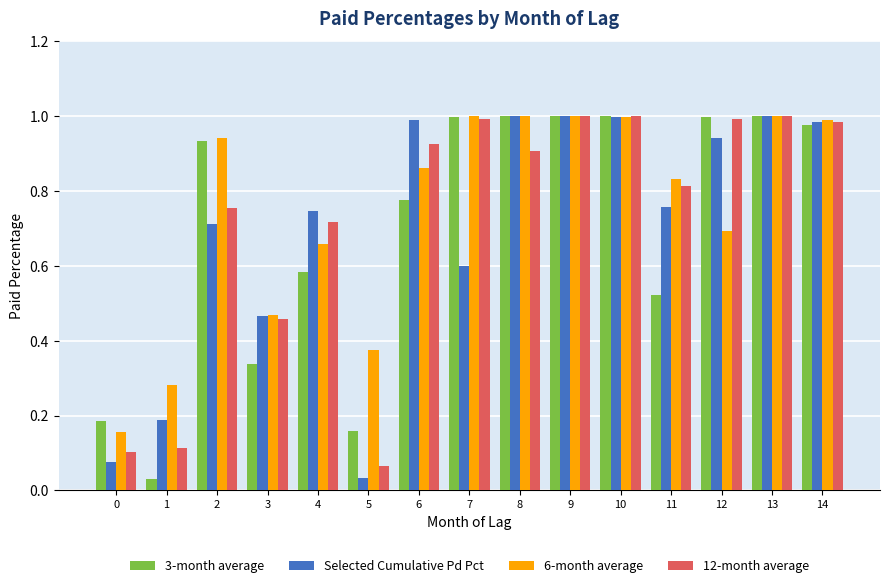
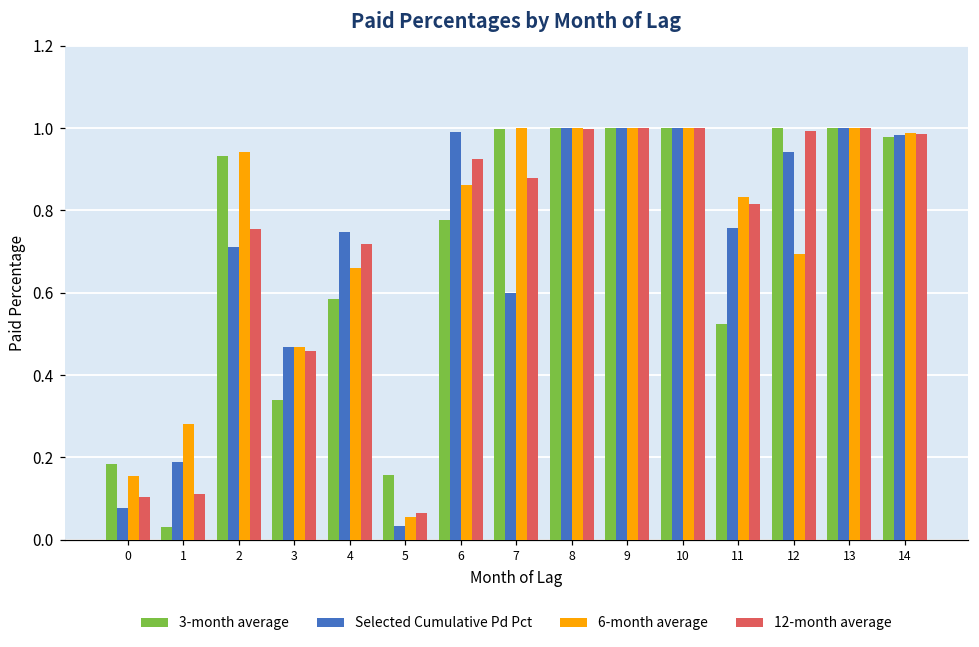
  {
    "3-month average": {
      "0": 0.18,
      "1": 0.03,
      "2": 0.93,
      "3": 0.34,
      "4": 0.58,
      "5": 0.16,
      "6": 0.78,
      "7": 1.00,
      "8": 1.00,
      "9": 1.00,
      "10": 1.00,
      "11": 0.52,
      "12": 1.00,
      "13": 1.00,
      "14": 0.98
    },
    "Selected Cumulative Pd Pct": {
      "0": 0.08,
      "1": 0.19,
      "2": 0.71,
      "3": 0.47,
      "4": 0.75,
      "5": 0.03,
      "6": 0.99,
      "7": 0.60,
      "8": 1.00,
      "9": 1.00,
      "10": 1.00,
      "11": 0.76,
      "12": 0.94,
      "13": 1.00,
      "14": 0.98
    },
    "6-month average": {
      "0": 0.16,
      "1": 0.28,
      "2": 0.94,
      "3": 0.47,
      "4": 0.66,
-     "5": 0.37,
+     "5": 0.05,
      "6": 0.86,
      "7": 1.00,
      "8": 1.00,
      "9": 1.00,
      "10": 1.00,
      "11": 0.83,
      "12": 0.69,
      "13": 1.00,
      "14": 0.99
    },
    "12-month average": {
      "0": 0.10,
      "1": 0.11,
      "2": 0.75,
      "3": 0.46,
      "4": 0.72,
      "5": 0.07,
      "6": 0.92,
-     "7": 0.99,
-     "8": 0.91,
+     "7": 0.88,
+     "8": 1.00,
      "9": 1.00,
      "10": 1.00,
      "11": 0.81,
      "12": 0.99,
      "13": 1.00,
      "14": 0.98
    }
  }
